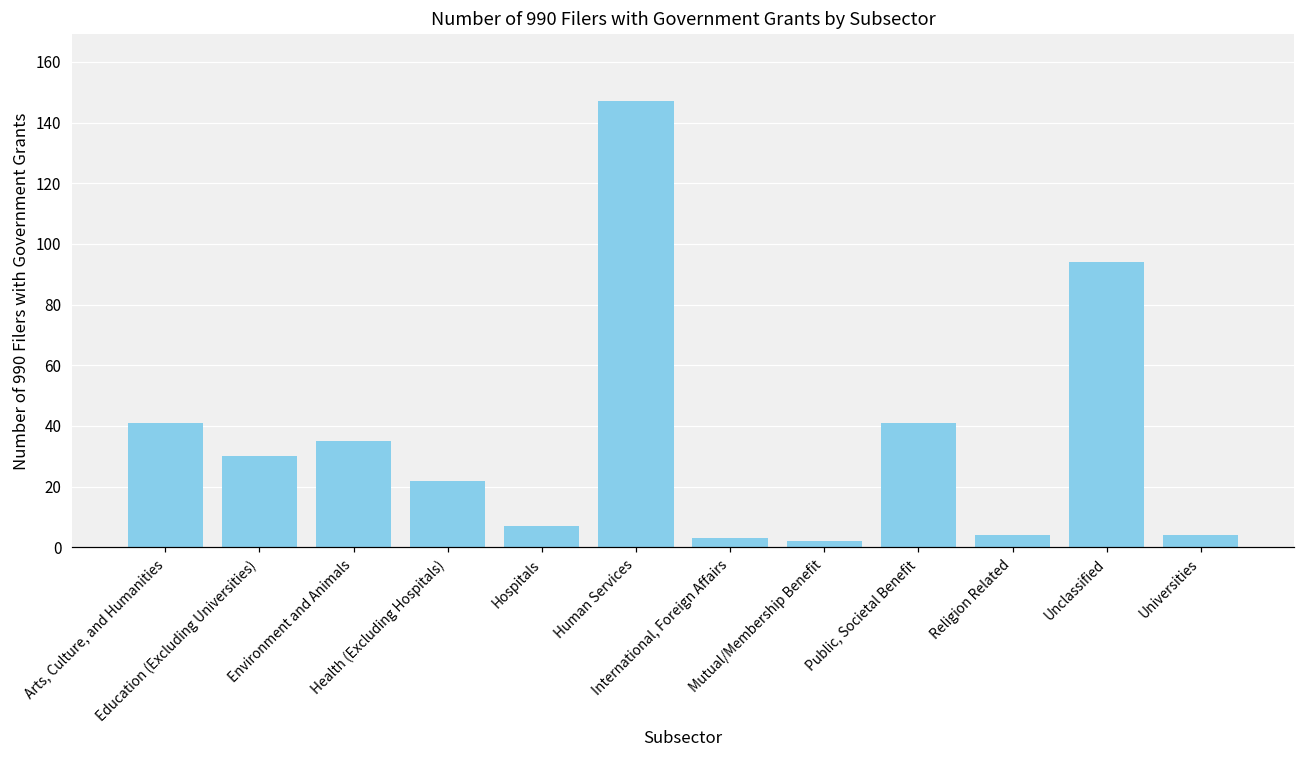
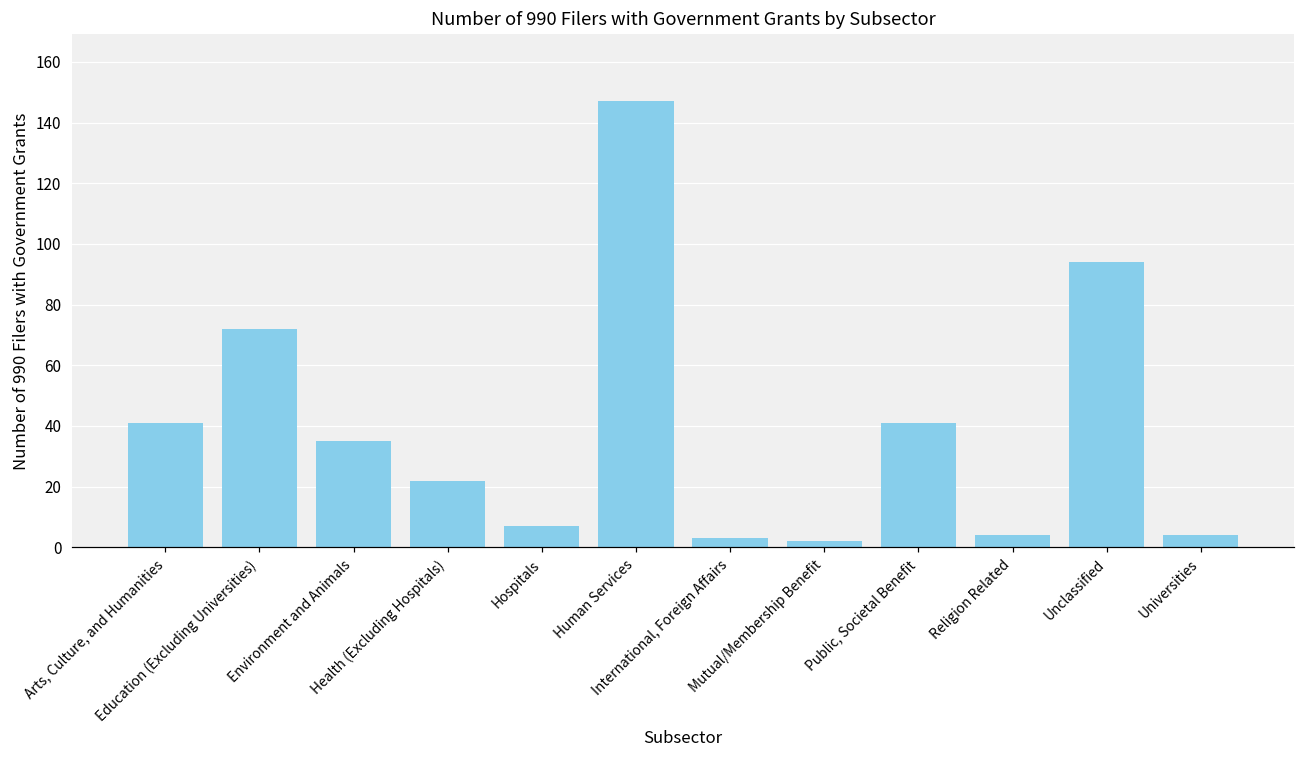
  {
    "Arts, Culture, and Humanities": 41,
-   "Education (Excluding Universities)": 30,
+   "Education (Excluding Universities)": 72,
    "Environment and Animals": 35,
    "Health (Excluding Hospitals)": 22,
    "Hospitals": 7,
    "Human Services": 147,
    "International, Foreign Affairs": 3,
    "Mutual/Membership Benefit": 2,
    "Public, Societal Benefit": 41,
    "Religion Related": 4,
    "Unclassified": 94,
    "Universities": 4
  }
